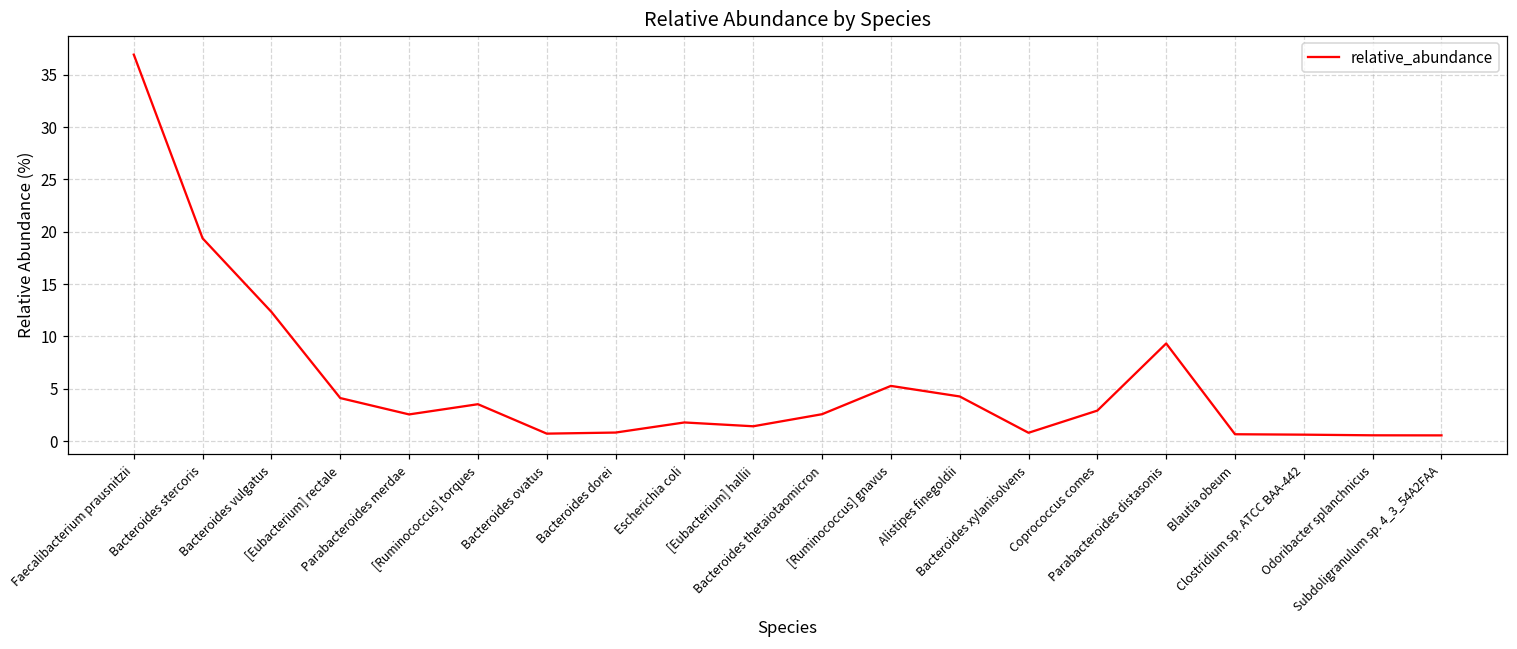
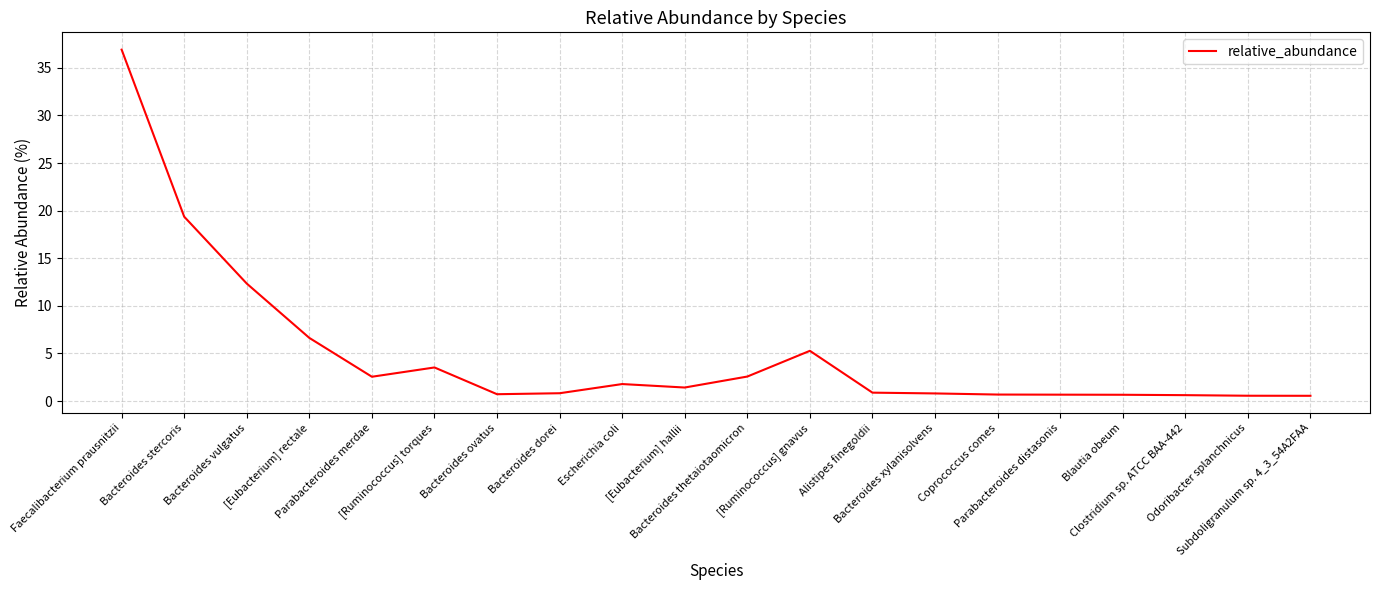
  {
    "Faecalibacterium prausnitzii": 37,
    "Bacteroides stercoris": 19,
    "Bacteroides vulgatus": 12,
-   "[Eubacterium] rectale": 4,
+   "[Eubacterium] rectale": 7,
    "Parabacteroides merdae": 3,
    "[Ruminococcus] torques": 4,
    "Bacteroides ovatus": 1,
    "Bacteroides dorei": 1,
    "Escherichia coli": 2,
    "[Eubacterium] hallii": 1,
    "Bacteroides thetaiotaomicron": 3,
    "[Ruminococcus] gnavus": 5,
-   "Alistipes finegoldii": 4,
+   "Alistipes finegoldii": 1,
    "Bacteroides xylanisolvens": 1,
-   "Coprococcus comes": 3,
-   "Parabacteroides distasonis": 9,
+   "Coprococcus comes": 1,
+   "Parabacteroides distasonis": 1,
    "Blautia obeum": 1,
    "Clostridium sp. ATCC BAA-442": 1,
    "Odoribacter splanchnicus": 1,
    "Subdoligranulum sp. 4_3_54A2FAA": 1
  }
